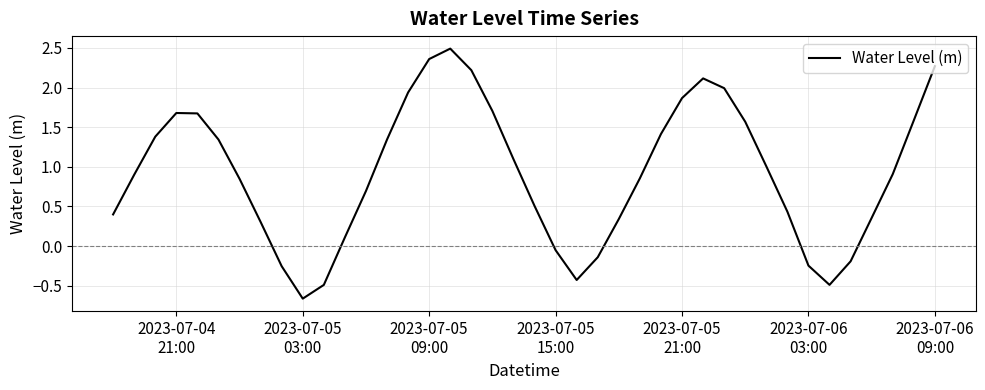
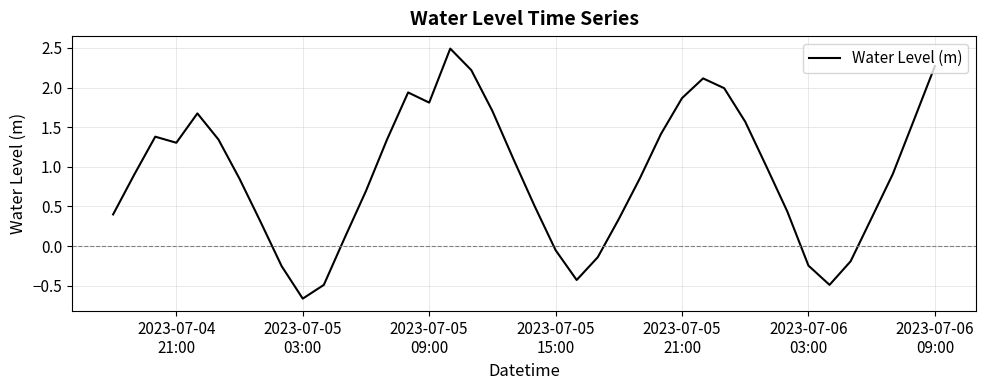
  {
-   "2023-07-04 21:00": 1.7,
+   "2023-07-04 21:00": 1.3,
    "2023-07-05 03:00": -0.7,
-   "2023-07-05 09:00": 2.4,
+   "2023-07-05 09:00": 1.8,
    "2023-07-05 15:00": -0.1,
    "2023-07-05 21:00": 1.9,
    "2023-07-06 03:00": -0.2
  }
